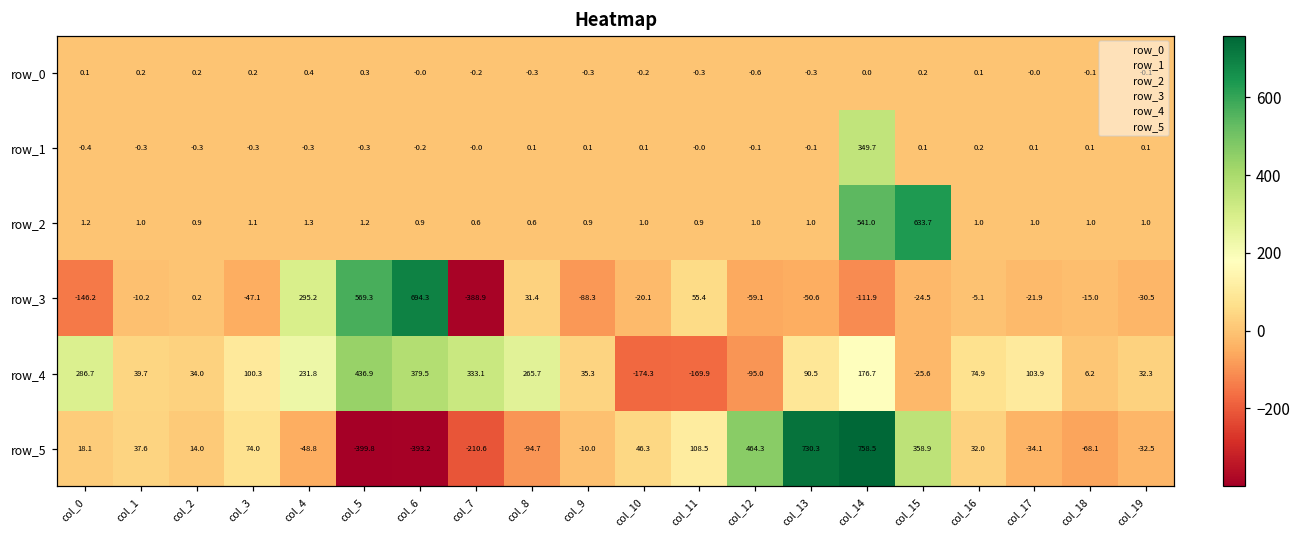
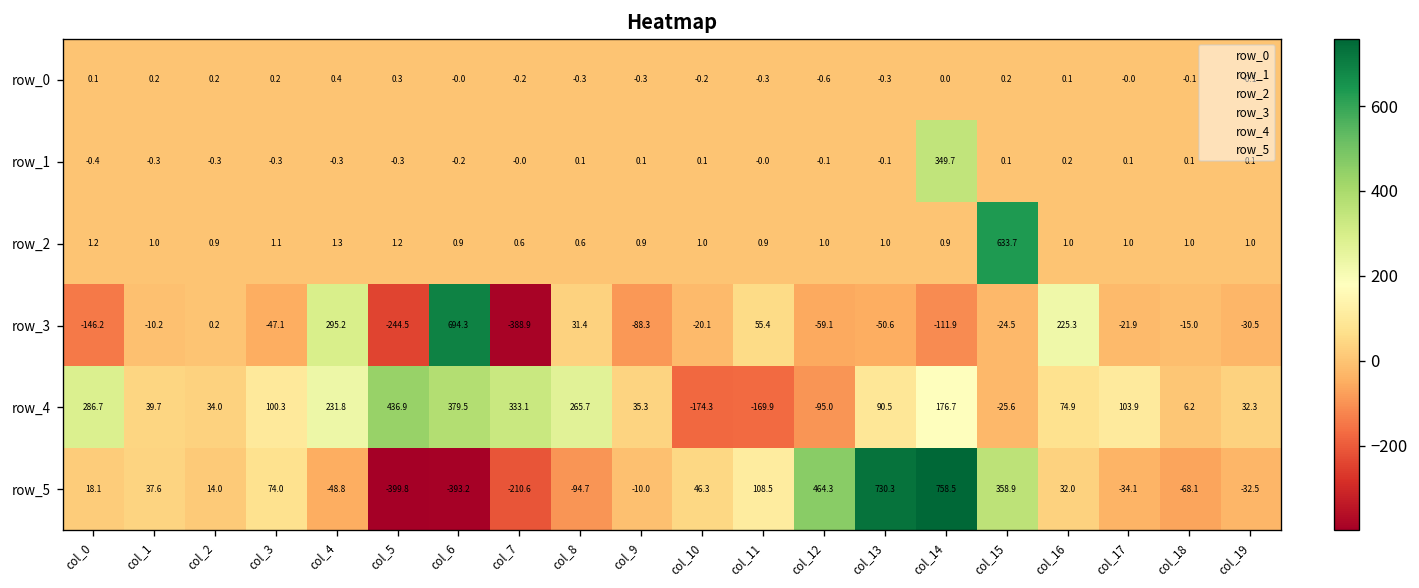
  {
    "row_0": {
      "col_0": 0.1,
      "col_1": 0.2,
      "col_2": 0.2,
      "col_3": 0.2,
      "col_4": 0.4,
      "col_5": 0.3,
      "col_6": -0.0,
      "col_7": -0.2,
      "col_8": -0.3,
      "col_9": -0.3,
      "col_10": -0.2,
      "col_11": -0.3,
      "col_12": -0.6,
      "col_13": -0.3,
      "col_14": 0.0,
      "col_15": 0.2,
      "col_16": 0.1,
      "col_17": -0.0,
      "col_18": -0.1
    },
    "row_1": {
      "col_0": -0.4,
      "col_1": -0.3,
      "col_2": -0.3,
      "col_3": -0.3,
      "col_4": -0.3,
      "col_5": -0.3,
      "col_6": -0.2,
      "col_7": -0.0,
      "col_8": 0.1,
      "col_9": 0.1,
      "col_10": 0.1,
      "col_11": -0.0,
      "col_12": -0.1,
      "col_13": -0.1,
      "col_14": 349.7,
      "col_15": 0.1,
      "col_16": 0.2,
      "col_17": 0.1,
      "col_18": 0.1,
      "col_19": 0.1
    },
    "row_2": {
      "col_0": 1.2,
      "col_1": 1.0,
      "col_2": 0.9,
      "col_3": 1.1,
      "col_4": 1.3,
      "col_5": 1.2,
      "col_6": 0.9,
      "col_7": 0.6,
      "col_8": 0.6,
      "col_9": 0.9,
      "col_10": 1.0,
      "col_11": 0.9,
      "col_12": 1.0,
      "col_13": 1.0,
-     "col_14": 541.0,
+     "col_14": 0.9,
      "col_15": 633.7,
      "col_16": 1.0,
      "col_17": 1.0,
      "col_18": 1.0,
      "col_19": 1.0
    },
    "row_3": {
      "col_0": -146.2,
      "col_1": -10.2,
      "col_2": 0.2,
      "col_3": -47.1,
      "col_4": 295.2,
-     "col_5": 569.3,
+     "col_5": -244.5,
      "col_6": 694.3,
      "col_7": -388.9,
      "col_8": 31.4,
      "col_9": -88.3,
      "col_10": -20.1,
      "col_11": 55.4,
      "col_12": -59.1,
      "col_13": -50.6,
      "col_14": -111.9,
      "col_15": -24.5,
-     "col_16": -5.1,
+     "col_16": 225.3,
      "col_17": -21.9,
      "col_18": -15.0,
      "col_19": -30.5
    },
    "row_4": {
      "col_0": 286.7,
      "col_1": 39.7,
      "col_2": 34.0,
      "col_3": 100.3,
      "col_4": 231.8,
      "col_5": 436.9,
      "col_6": 379.5,
      "col_7": 333.1,
      "col_8": 265.7,
      "col_9": 35.3,
      "col_10": -174.3,
      "col_11": -169.9,
      "col_12": -95.0,
      "col_13": 90.5,
      "col_14": 176.7,
      "col_15": -25.6,
      "col_16": 74.9,
      "col_17": 103.9,
      "col_18": 6.2,
      "col_19": 32.3
    },
    "row_5": {
      "col_0": 18.1,
      "col_1": 37.6,
      "col_2": 14.0,
      "col_3": 74.0,
      "col_4": -48.8,
      "col_5": -399.8,
      "col_6": -393.2,
      "col_7": -210.6,
      "col_8": -94.7,
      "col_9": -10.0,
      "col_10": 46.3,
      "col_11": 108.5,
      "col_12": 464.3,
      "col_13": 730.3,
      "col_14": 758.5,
      "col_15": 358.9,
      "col_16": 32.0,
      "col_17": -34.1,
      "col_18": -68.1,
      "col_19": -32.5
    }
  }
